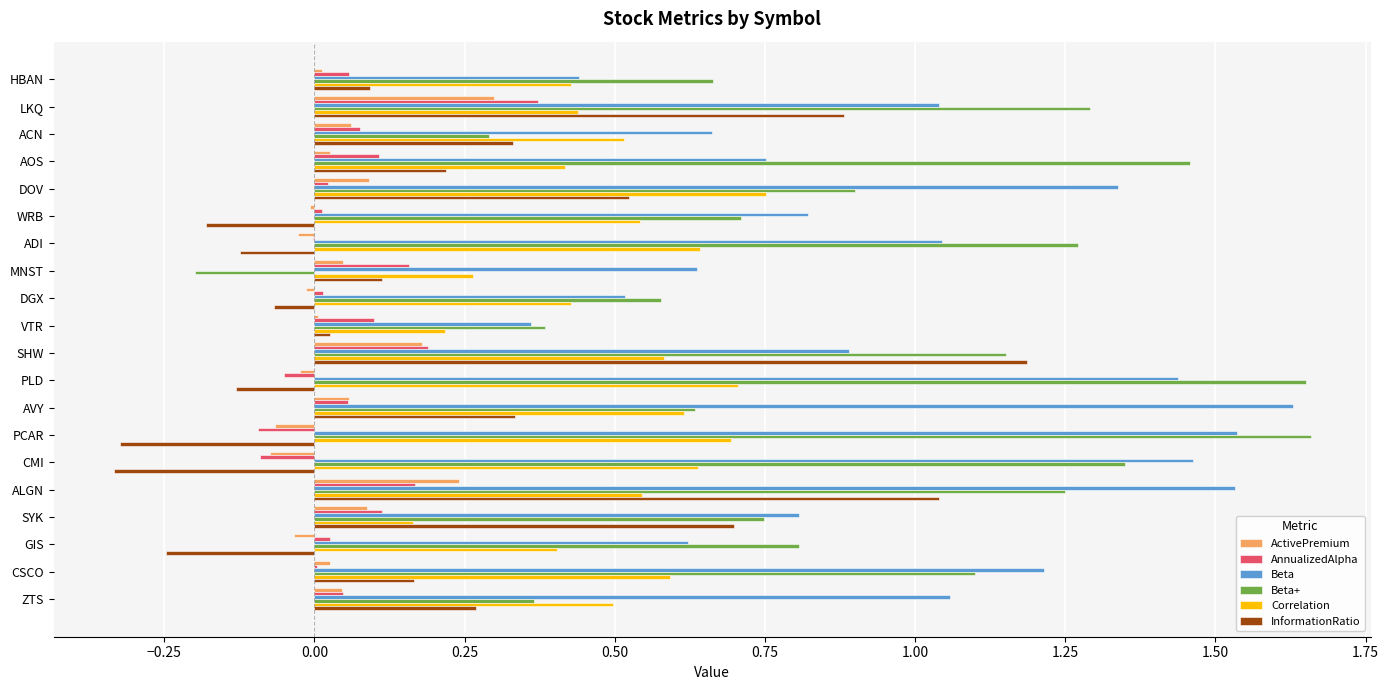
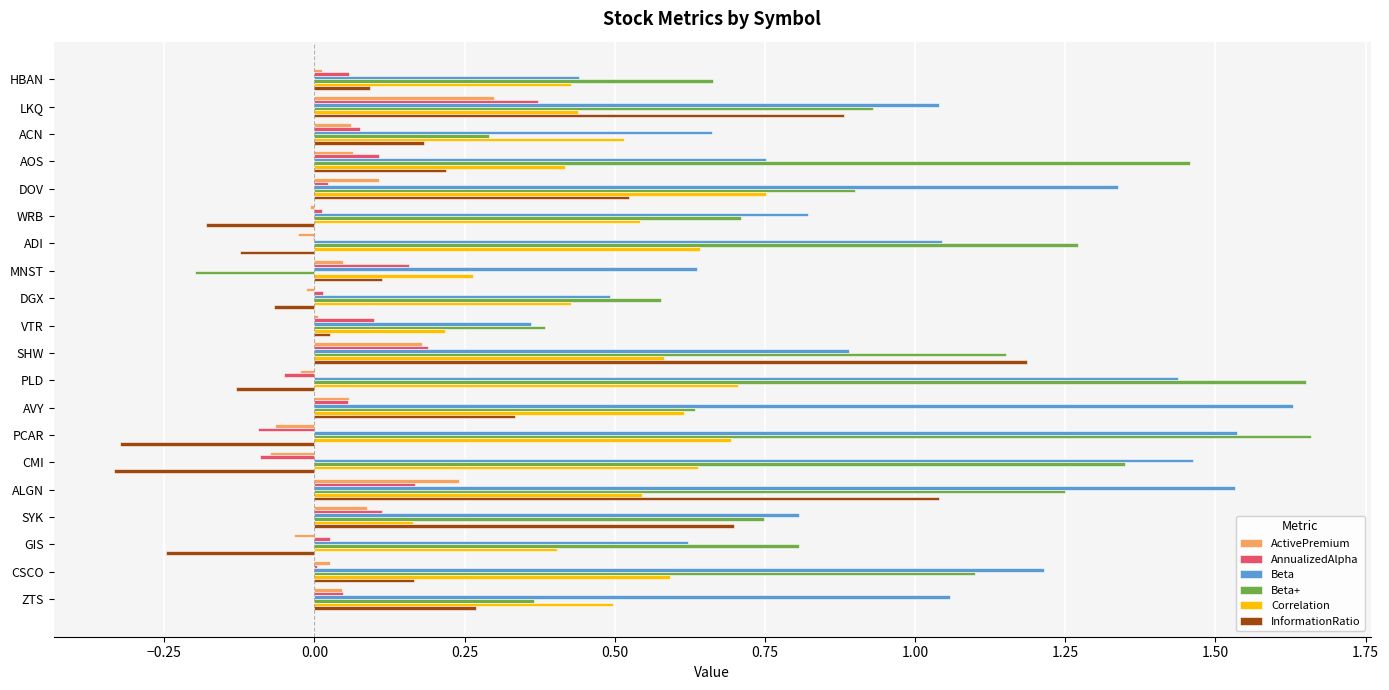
  {
    "ActivePremium": {
      "HBAN": 0.01,
      "LKQ": 0.30,
      "ACN": 0.06,
-     "AOS": 0.03,
-     "DOV": 0.09,
+     "AOS": 0.06,
+     "DOV": 0.11,
      "WRB": -0.01,
      "ADI": -0.03,
      "MNST": 0.05,
      "DGX": -0.01,
      "VTR": 0.01,
      "SHW": 0.18,
      "PLD": -0.02,
      "AVY": 0.06,
      "PCAR": -0.07,
      "CMI": -0.07,
      "ALGN": 0.24,
      "SYK": 0.09,
      "GIS": -0.03,
      "CSCO": 0.03,
      "ZTS": 0.05
    },
    "AnnualizedAlpha": {
      "HBAN": 0.06,
      "LKQ": 0.37,
      "ACN": 0.08,
      "AOS": 0.11,
      "DOV": 0.02,
      "WRB": 0.01,
      "MNST": 0.16,
      "DGX": 0.01,
      "VTR": 0.10,
      "SHW": 0.19,
      "PLD": -0.05,
      "AVY": 0.06,
      "PCAR": -0.09,
      "CMI": -0.09,
      "ALGN": 0.17,
      "SYK": 0.11,
      "GIS": 0.03,
      "CSCO": 0.00,
      "ZTS": 0.05
    },
    "Beta": {
      "HBAN": 0.44,
      "LKQ": 1.04,
      "ACN": 0.66,
      "AOS": 0.75,
      "DOV": 1.34,
      "WRB": 0.82,
      "ADI": 1.04,
      "MNST": 0.64,
-     "DGX": 0.52,
+     "DGX": 0.49,
      "VTR": 0.36,
      "SHW": 0.89,
      "PLD": 1.44,
      "AVY": 1.63,
      "PCAR": 1.54,
      "CMI": 1.46,
      "ALGN": 1.53,
      "SYK": 0.81,
      "GIS": 0.62,
      "CSCO": 1.21,
      "ZTS": 1.06
    },
    "Beta+": {
      "HBAN": 0.66,
-     "LKQ": 1.29,
+     "LKQ": 0.93,
      "ACN": 0.29,
      "AOS": 1.46,
      "DOV": 0.90,
      "WRB": 0.71,
      "ADI": 1.27,
      "MNST": -0.20,
      "DGX": 0.58,
      "VTR": 0.38,
      "SHW": 1.15,
      "PLD": 1.65,
      "AVY": 0.63,
      "PCAR": 1.66,
      "CMI": 1.35,
      "ALGN": 1.25,
      "SYK": 0.75,
      "GIS": 0.81,
      "CSCO": 1.10,
      "ZTS": 0.36
    },
    "Correlation": {
      "HBAN": 0.43,
      "LKQ": 0.44,
      "ACN": 0.52,
      "AOS": 0.42,
      "DOV": 0.75,
      "WRB": 0.54,
      "ADI": 0.64,
      "MNST": 0.26,
      "DGX": 0.43,
      "VTR": 0.22,
      "SHW": 0.58,
      "PLD": 0.70,
      "AVY": 0.61,
      "PCAR": 0.69,
      "CMI": 0.64,
      "ALGN": 0.54,
      "SYK": 0.16,
      "GIS": 0.40,
      "CSCO": 0.59,
      "ZTS": 0.50
    },
    "InformationRatio": {
      "HBAN": 0.09,
      "LKQ": 0.88,
-     "ACN": 0.33,
+     "ACN": 0.18,
      "AOS": 0.22,
      "DOV": 0.52,
      "WRB": -0.18,
      "ADI": -0.12,
      "MNST": 0.11,
      "DGX": -0.07,
      "VTR": 0.03,
      "SHW": 1.19,
      "PLD": -0.13,
      "AVY": 0.33,
      "PCAR": -0.32,
      "CMI": -0.33,
      "ALGN": 1.04,
      "SYK": 0.70,
      "GIS": -0.25,
      "CSCO": 0.16,
      "ZTS": 0.27
    }
  }
